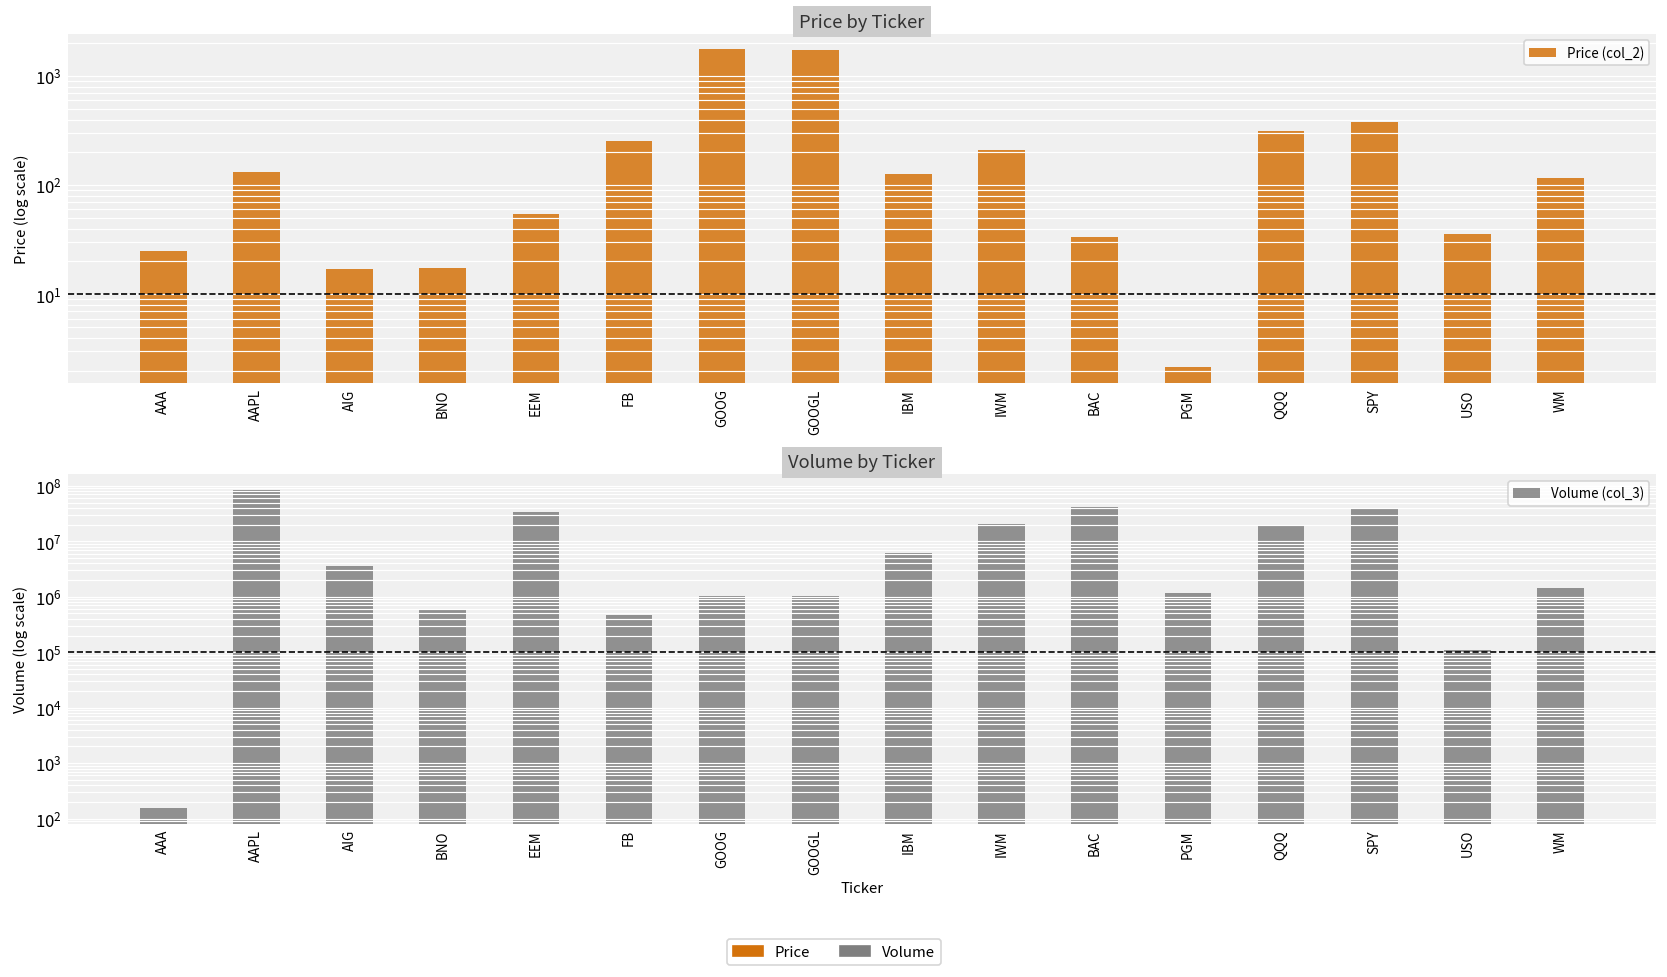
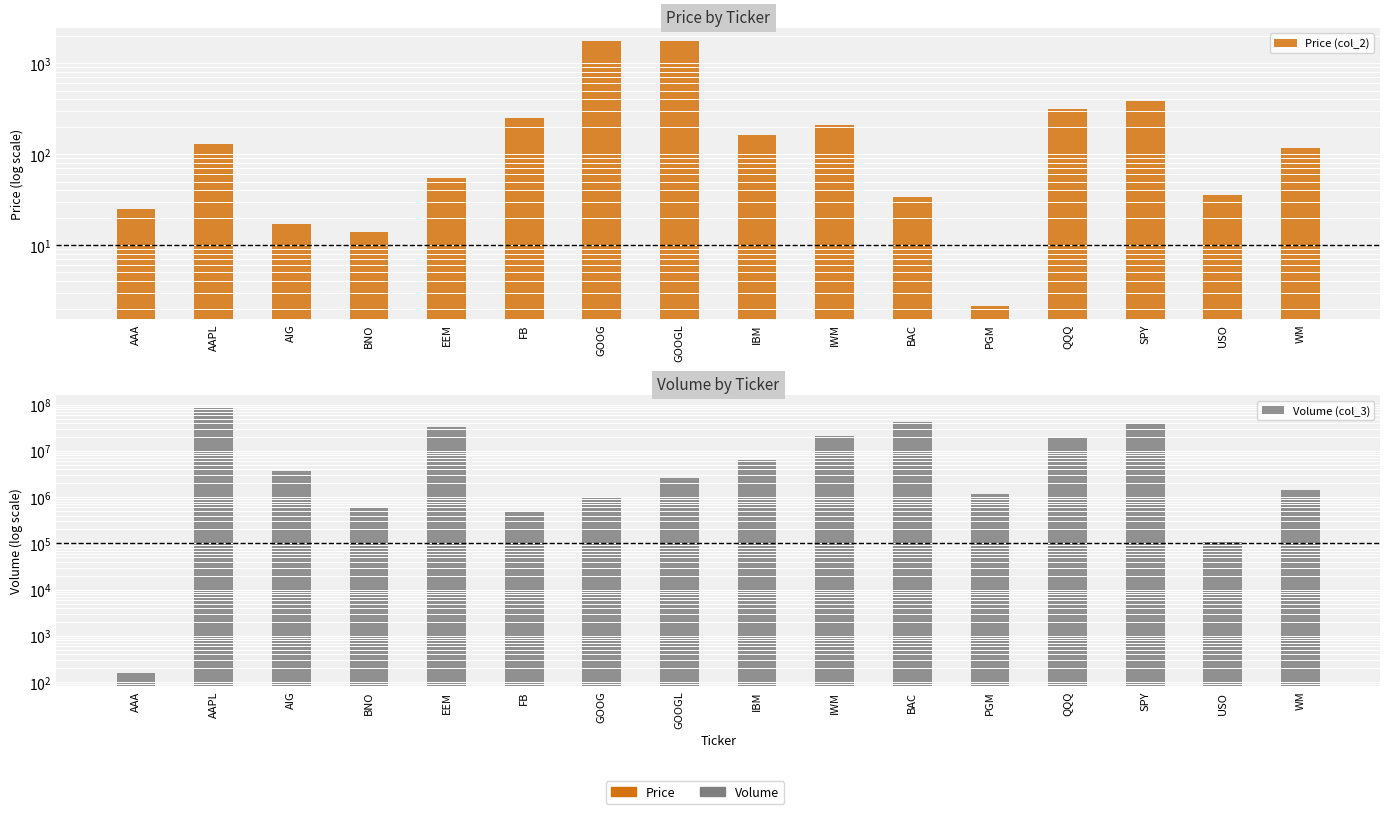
  {
    "Price by Ticker": {
      "AAA": 25,
      "AAPL": 130,
      "AIG": 17,
-     "BNO": 17,
+     "BNO": 14,
      "EEM": 50,
      "FB": 250,
      "GOOG": 1800,
      "GOOGL": 1700,
-     "IBM": 130,
+     "IBM": 160,
      "IWM": 210,
      "BAC": 33,
      "PGM": 2.2,
      "QQQ": 320,
      "SPY": 380,
      "USO": 36,
      "WM": 120
    },
    "Volume by Ticker": {
      "AAA": 160,
      "AAPL": 80000000,
      "AIG": 4000000,
      "BNO": 600000,
      "EEM": 30000000,
      "FB": 500000,
      "GOOG": 1000000,
-     "GOOGL": 1000000,
+     "GOOGL": 3000000,
      "IBM": 6000000,
      "IWM": 20000000,
      "BAC": 40000000,
      "PGM": 1200000,
      "QQQ": 20000000,
      "SPY": 40000000,
      "USO": 110000,
      "WM": 1400000
    }
  }
